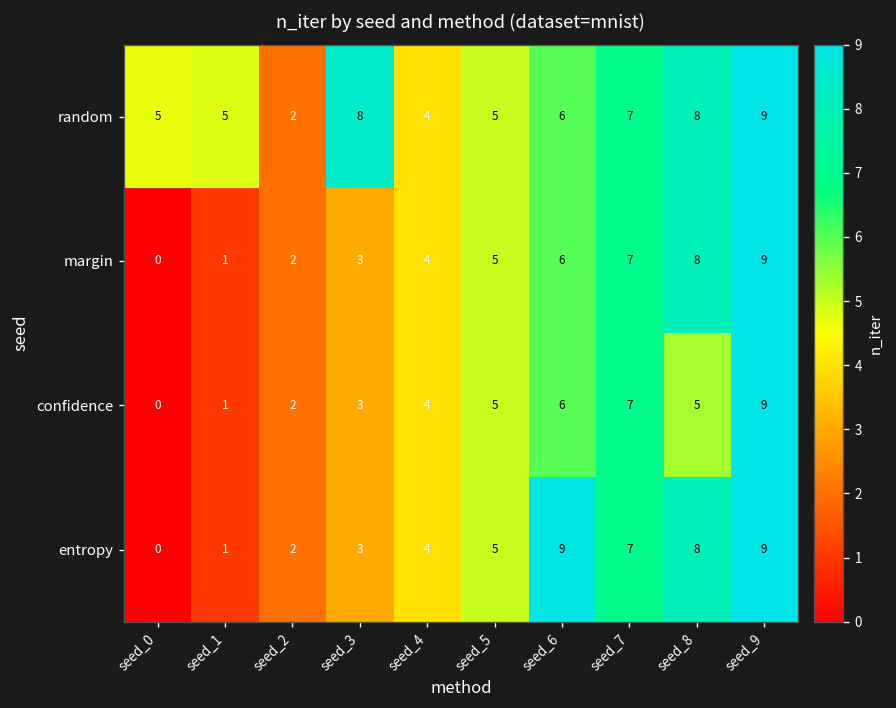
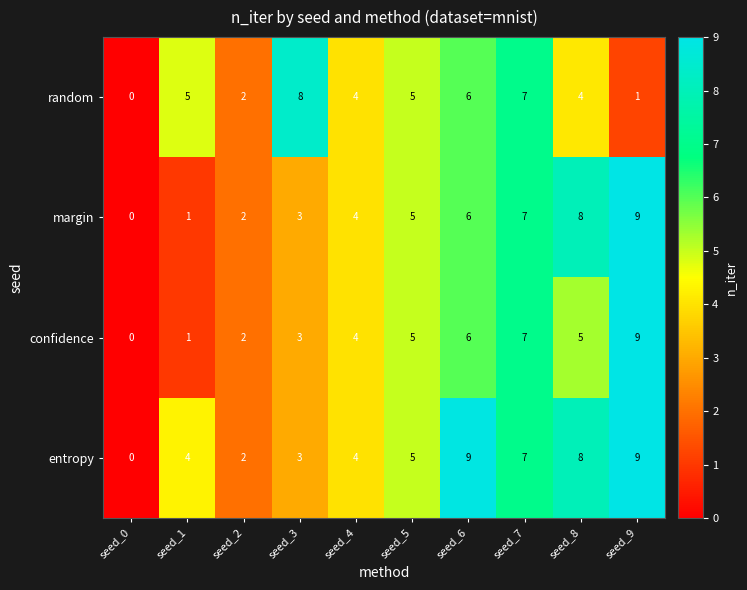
  {
    "random": {
-     "seed_0": 5,
+     "seed_0": 0,
      "seed_1": 5,
      "seed_2": 2,
      "seed_3": 8,
      "seed_4": 4,
      "seed_5": 5,
      "seed_6": 6,
      "seed_7": 7,
-     "seed_8": 8,
-     "seed_9": 9
+     "seed_8": 4,
+     "seed_9": 1
    },
    "margin": {
      "seed_0": 0,
      "seed_1": 1,
      "seed_2": 2,
      "seed_3": 3,
      "seed_4": 4,
      "seed_5": 5,
      "seed_6": 6,
      "seed_7": 7,
      "seed_8": 8,
      "seed_9": 9
    },
    "confidence": {
      "seed_0": 0,
      "seed_1": 1,
      "seed_2": 2,
      "seed_3": 3,
      "seed_4": 4,
      "seed_5": 5,
      "seed_6": 6,
      "seed_7": 7,
      "seed_8": 5,
      "seed_9": 9
    },
    "entropy": {
      "seed_0": 0,
-     "seed_1": 1,
+     "seed_1": 4,
      "seed_2": 2,
      "seed_3": 3,
      "seed_4": 4,
      "seed_5": 5,
      "seed_6": 9,
      "seed_7": 7,
      "seed_8": 8,
      "seed_9": 9
    }
  }
